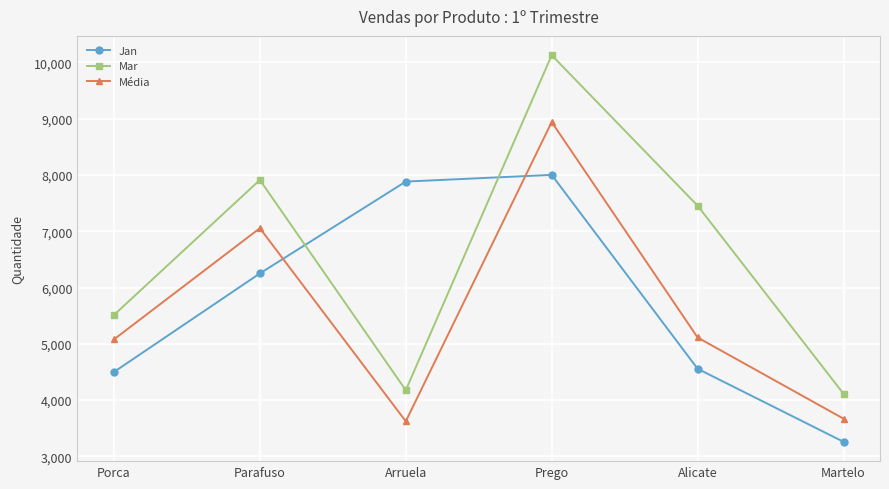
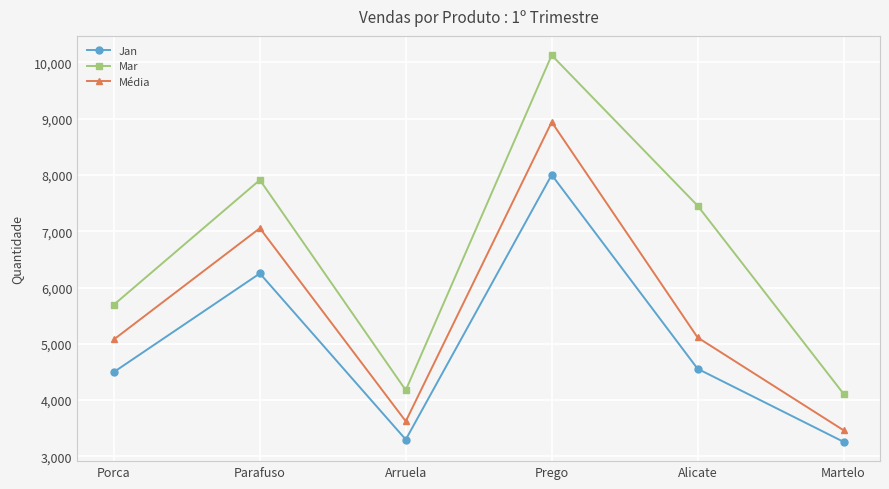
  {
    "Jan": {
      "Porca": "4,500",
      "Parafuso": "6,300",
-     "Arruela": "7,900",
+     "Arruela": "3,300",
      "Prego": "8,000",
      "Alicate": "4,600",
      "Martelo": "3,300"
    },
    "Mar": {
-     "Porca": "5,500",
+     "Porca": "5,700",
      "Parafuso": "7,900",
      "Arruela": "4,200",
      "Prego": "10,100",
      "Alicate": "7,500",
      "Martelo": "4,100"
    },
    "Média": {
      "Porca": "5,100",
      "Parafuso": "7,100",
      "Arruela": "3,600",
      "Prego": "8,900",
      "Alicate": "5,100",
-     "Martelo": "3,700"
+     "Martelo": "3,500"
    }
  }
